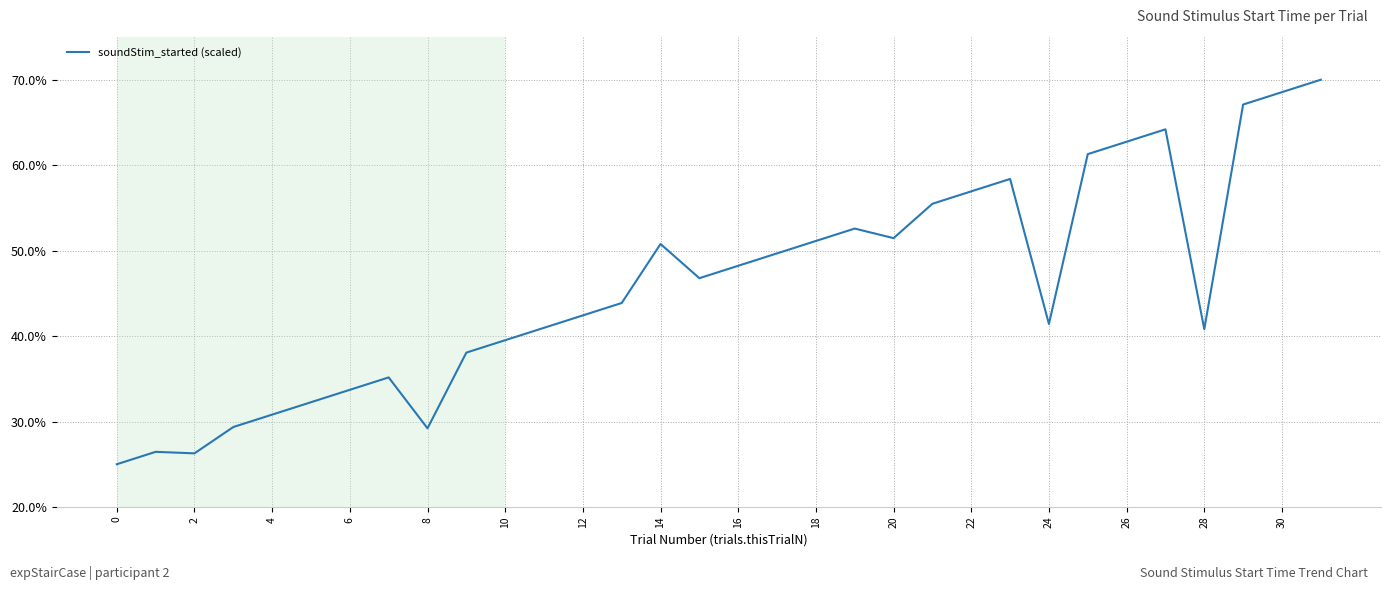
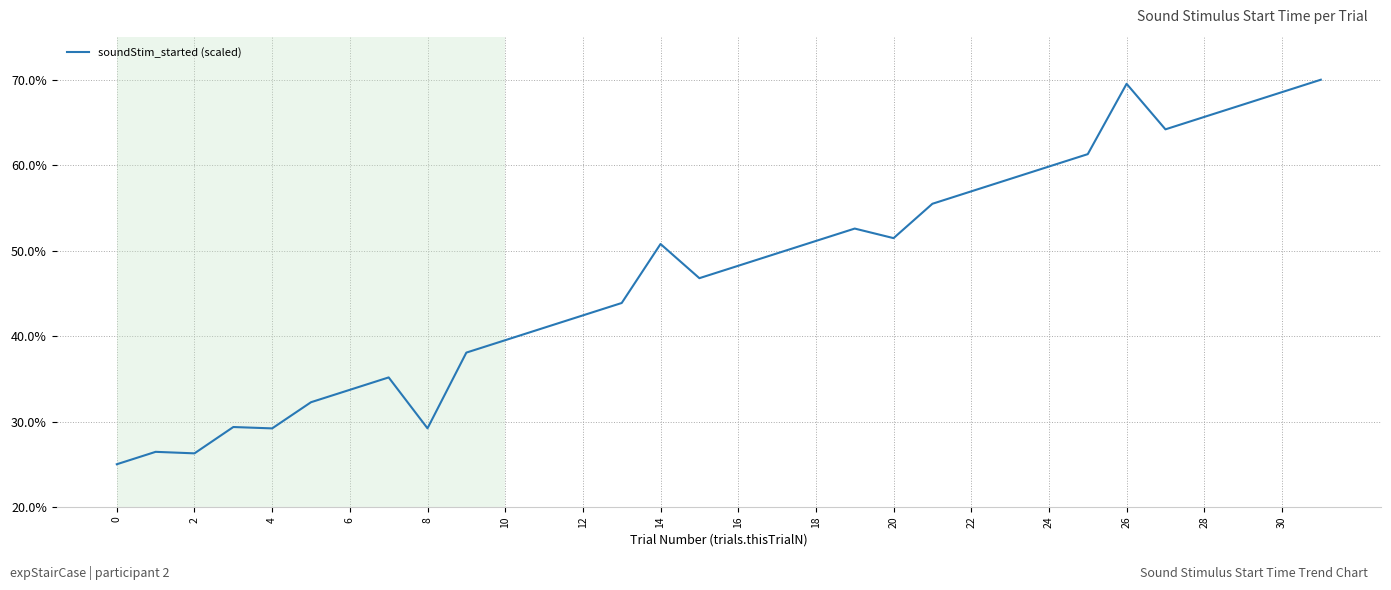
  {
    "0": "25%",
    "2": "26%",
-   "4": "31%",
+   "4": "29%",
    "6": "34%",
    "8": "29%",
    "10": "40%",
    "12": "42%",
    "14": "51%",
    "16": "48%",
    "18": "51%",
    "20": "51%",
    "22": "57%",
-   "24": "41%",
-   "26": "63%",
-   "28": "41%",
+   "24": "60%",
+   "26": "70%",
+   "28": "66%",
    "30": "69%"
  }
